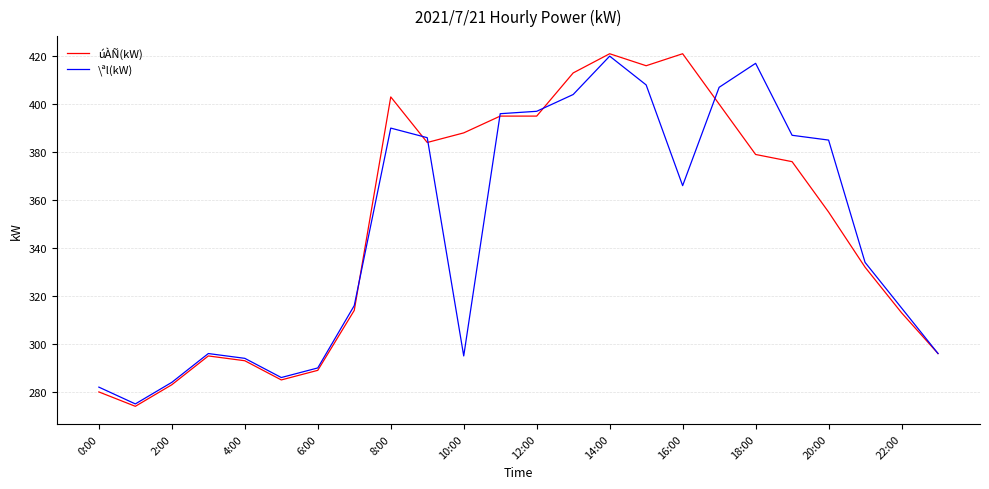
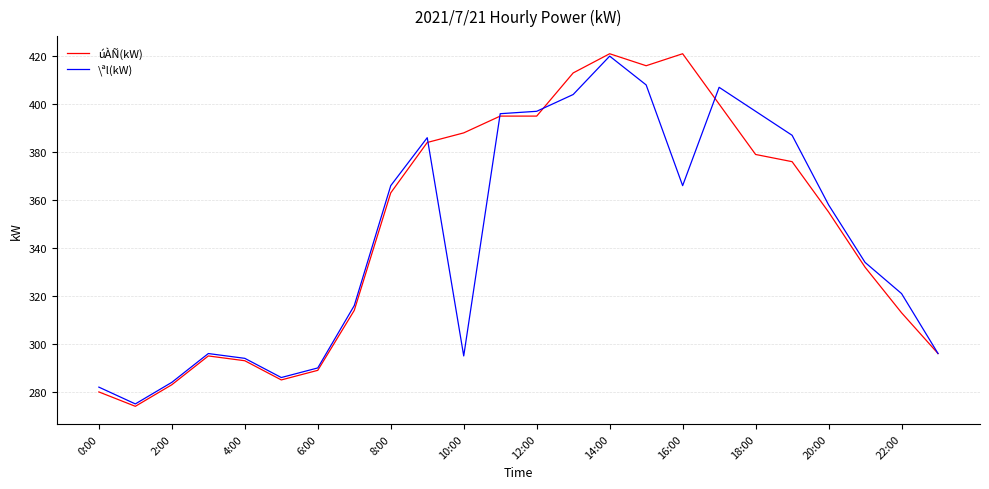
  {
    "úÀÑ(kW)": {
      "0:00": 280,
-     "8:00": 403,
+     "8:00": 363,
      "10:00": 388,
      "12:00": 395,
      "16:00": 421,
      "18:00": 379,
      "20:00": 355,
      "22:00": 313
    },
    "\\ªl(kW)": {
      "0:00": 282,
-     "8:00": 390,
+     "8:00": 366,
      "10:00": 295,
      "12:00": 397,
      "16:00": 366,
-     "18:00": 417,
-     "20:00": 385,
-     "22:00": 315
+     "18:00": 397,
+     "20:00": 358,
+     "22:00": 321
    }
  }
